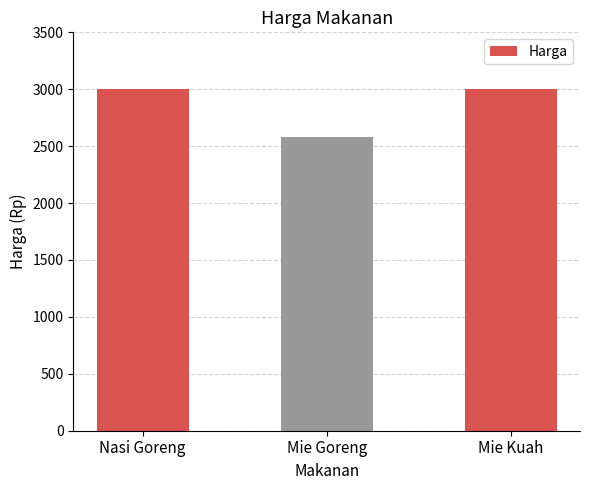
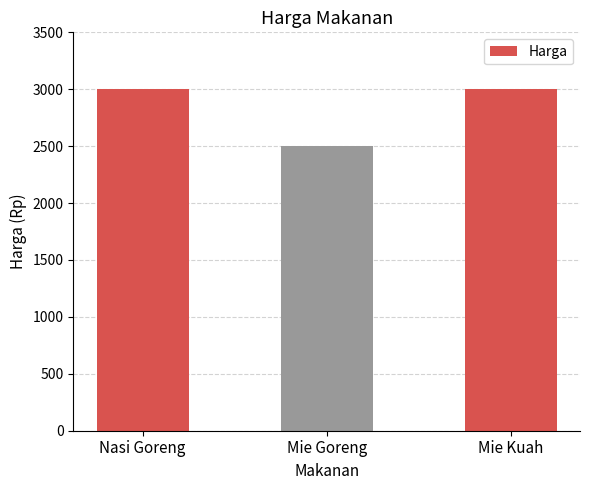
  {
    "Nasi Goreng": 3000,
-   "Mie Goreng": 2580,
+   "Mie Goreng": 2500,
    "Mie Kuah": 3000
  }
